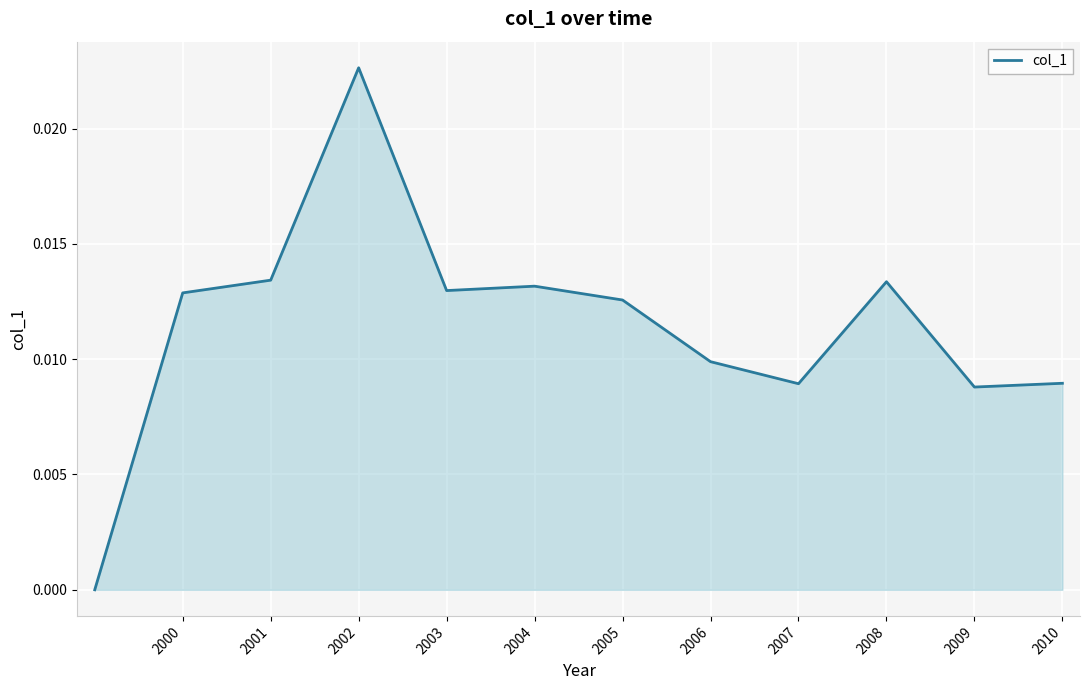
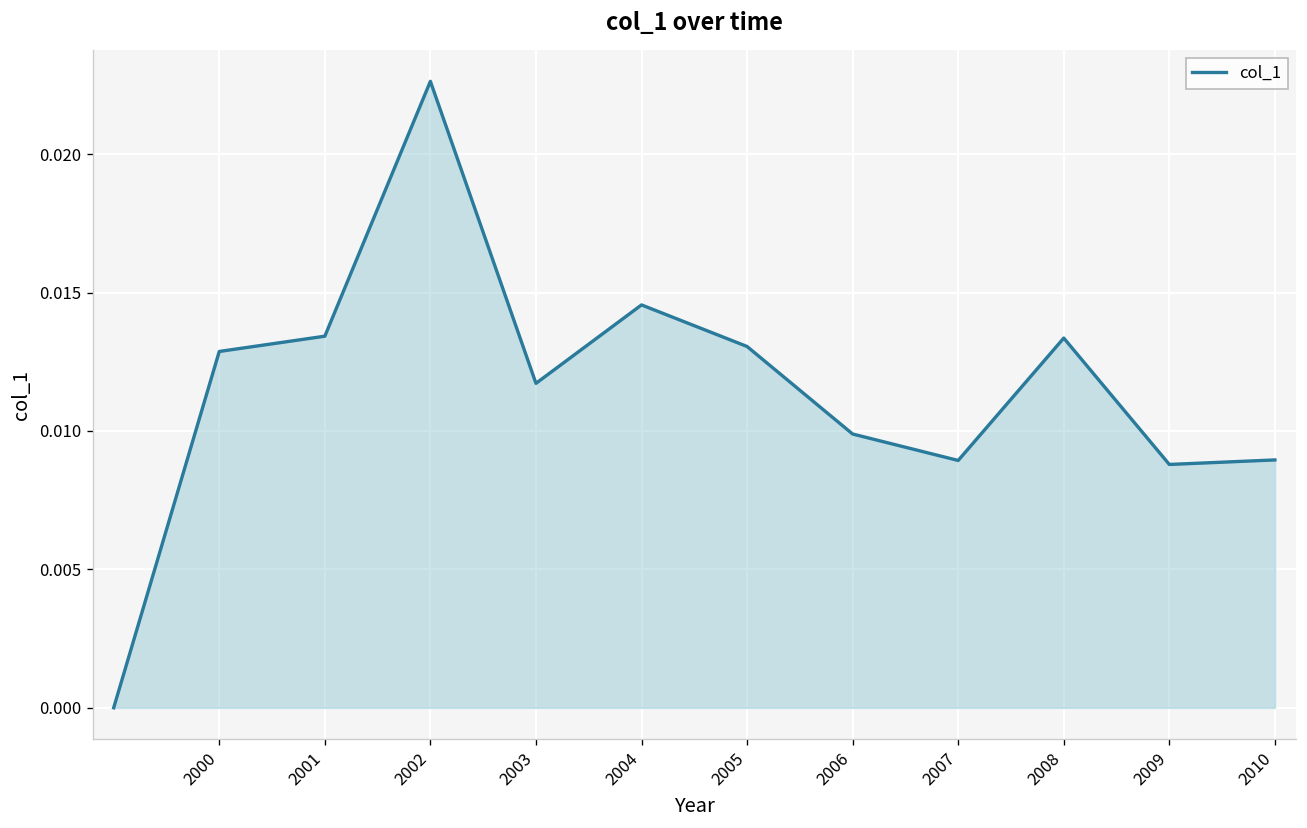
  {
    "2000": 0.0129,
    "2001": 0.0134,
    "2002": 0.0226,
-   "2003": 0.0130,
-   "2004": 0.0132,
-   "2005": 0.0126,
+   "2003": 0.0117,
+   "2004": 0.0146,
+   "2005": 0.0131,
    "2006": 0.0099,
    "2007": 0.0089,
    "2008": 0.0134,
    "2009": 0.0088,
    "2010": 0.0090
  }
